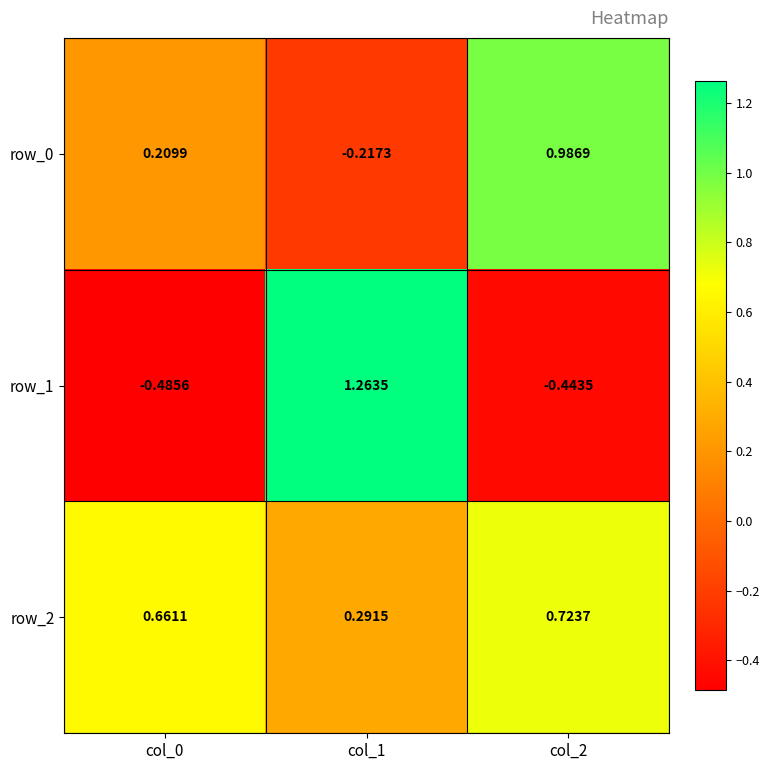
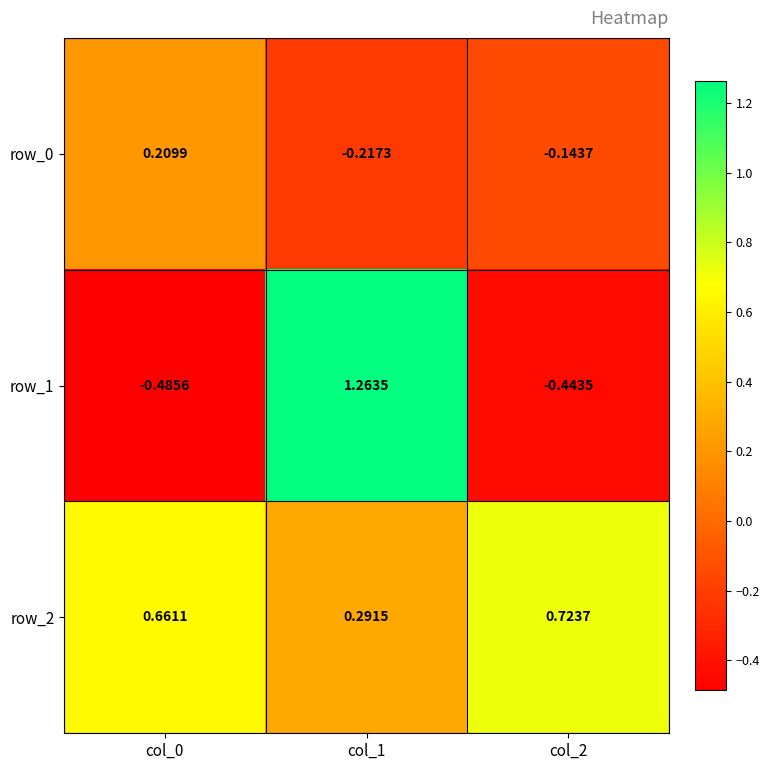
  {
    "row_0": {
      "col_0": 0.2099,
      "col_1": -0.2173,
-     "col_2": 0.9869
+     "col_2": -0.1437
    },
    "row_1": {
      "col_0": -0.4856,
      "col_1": 1.2635,
      "col_2": -0.4435
    },
    "row_2": {
      "col_0": 0.6611,
      "col_1": 0.2915,
      "col_2": 0.7237
    }
  }
